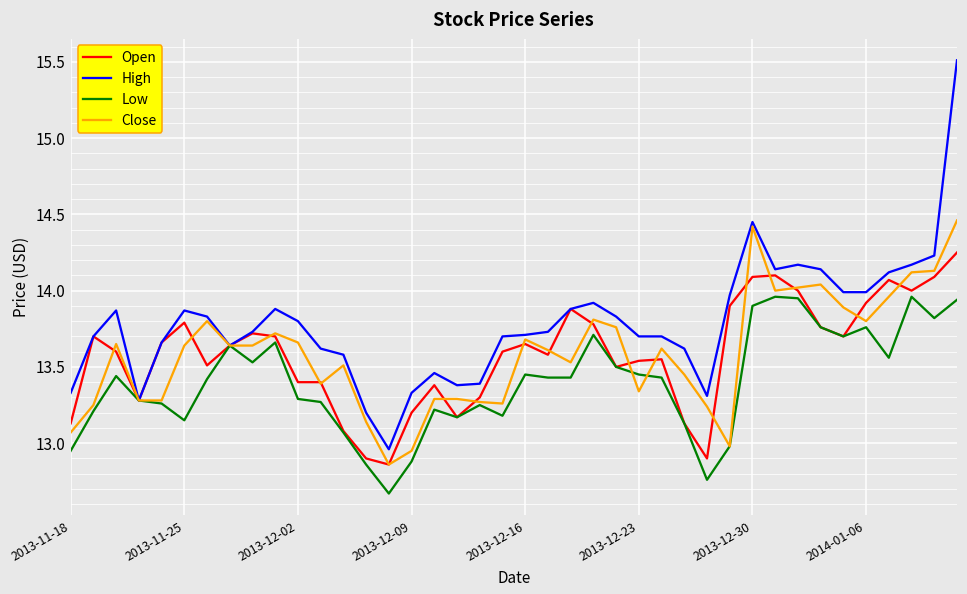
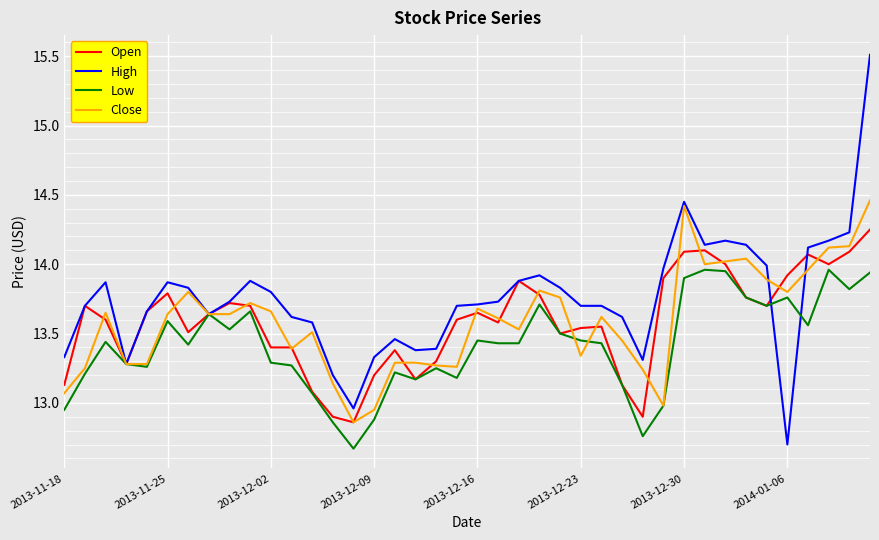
  {
    "Open": {
      "2013-11-18": 13.13,
      "2013-11-25": 13.79,
      "2013-12-02": 13.40,
      "2013-12-09": 13.20,
      "2013-12-16": 13.65,
      "2013-12-23": 13.54,
      "2013-12-30": 14.09,
      "2014-01-06": 13.92
    },
    "High": {
      "2013-11-18": 13.33,
      "2013-11-25": 13.87,
      "2013-12-02": 13.80,
      "2013-12-09": 13.33,
      "2013-12-16": 13.71,
      "2013-12-23": 13.70,
      "2013-12-30": 14.45,
-     "2014-01-06": 13.99
+     "2014-01-06": 12.70
    },
    "Low": {
      "2013-11-18": 12.95,
-     "2013-11-25": 13.15,
+     "2013-11-25": 13.59,
      "2013-12-02": 13.29,
      "2013-12-09": 12.88,
      "2013-12-16": 13.45,
      "2013-12-23": 13.45,
      "2013-12-30": 13.90,
      "2014-01-06": 13.76
    },
    "Close": {
      "2013-11-18": 13.07,
      "2013-11-25": 13.64,
      "2013-12-02": 13.66,
      "2013-12-09": 12.95,
      "2013-12-16": 13.68,
      "2013-12-23": 13.34,
      "2013-12-30": 14.42,
      "2014-01-06": 13.80
    }
  }
